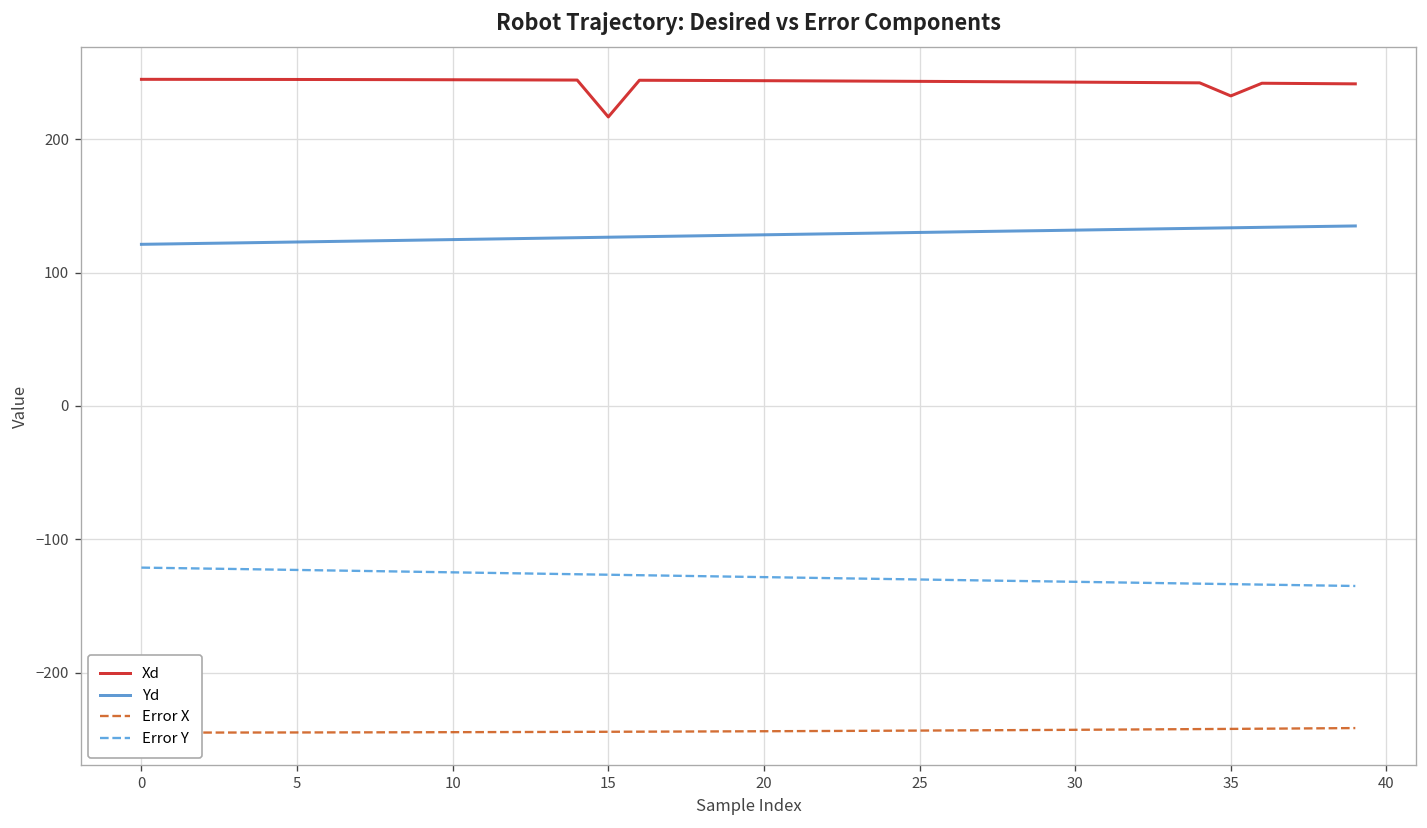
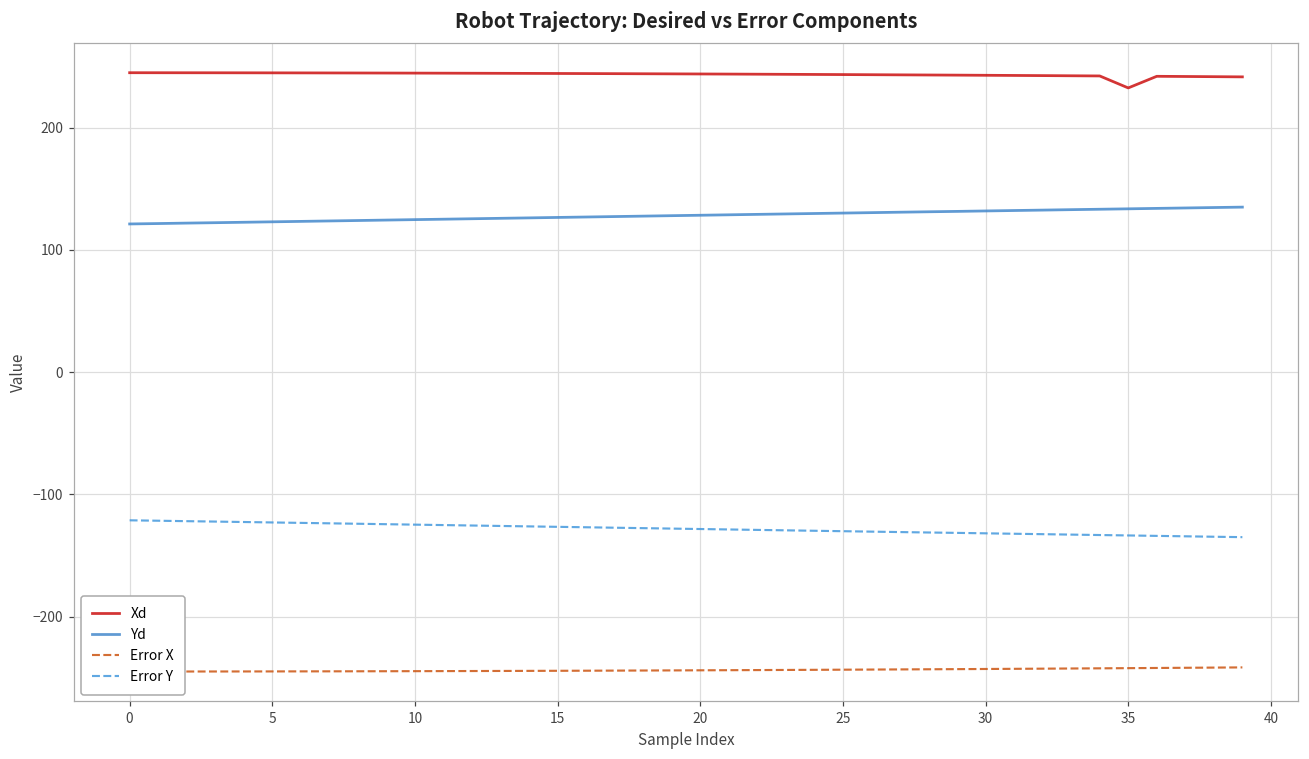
  {
    "Xd": {
      "0": 245,
      "5": 245,
      "10": 245,
-     "15": 217,
+     "15": 244,
      "20": 244,
      "25": 243,
      "30": 243,
      "35": 233
    },
    "Error X": {
      "5": -245,
      "10": -245,
      "15": -244,
      "20": -244,
      "25": -243,
      "30": -243,
      "35": -242
    }
  }
